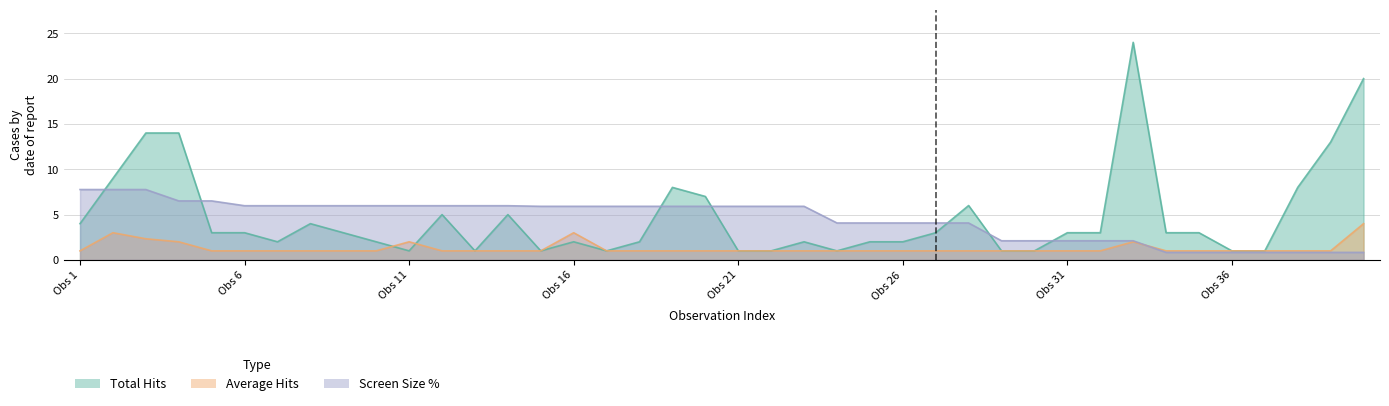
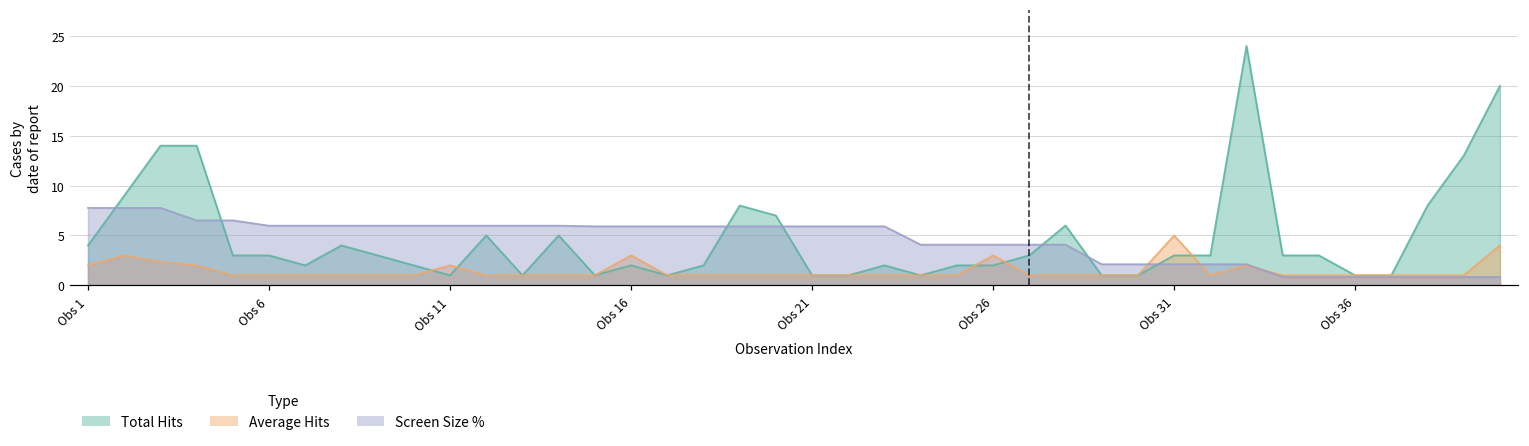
  {
    "Average Hits": {
-     "Obs 1": 1,
+     "Obs 1": 2,
      "Obs 6": 1,
      "Obs 11": 2,
      "Obs 16": 3,
-     "Obs 26": 1,
-     "Obs 31": 1
+     "Obs 26": 3,
+     "Obs 31": 5
    }
  }
